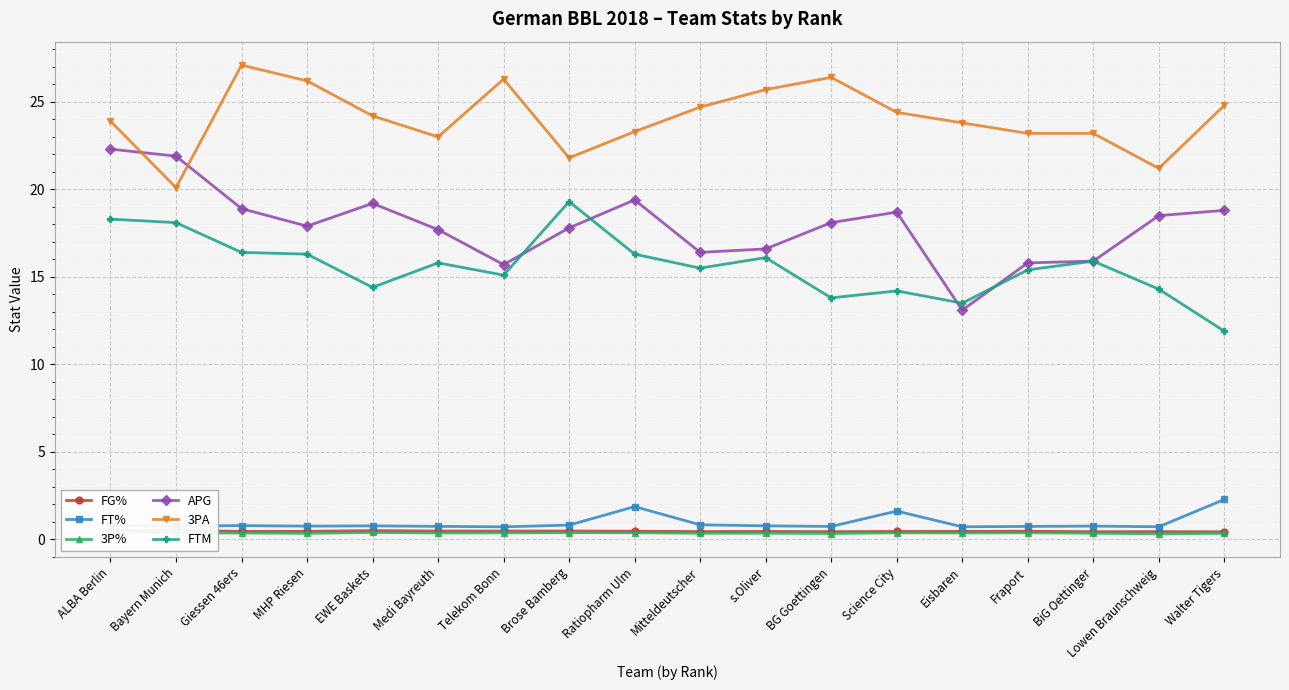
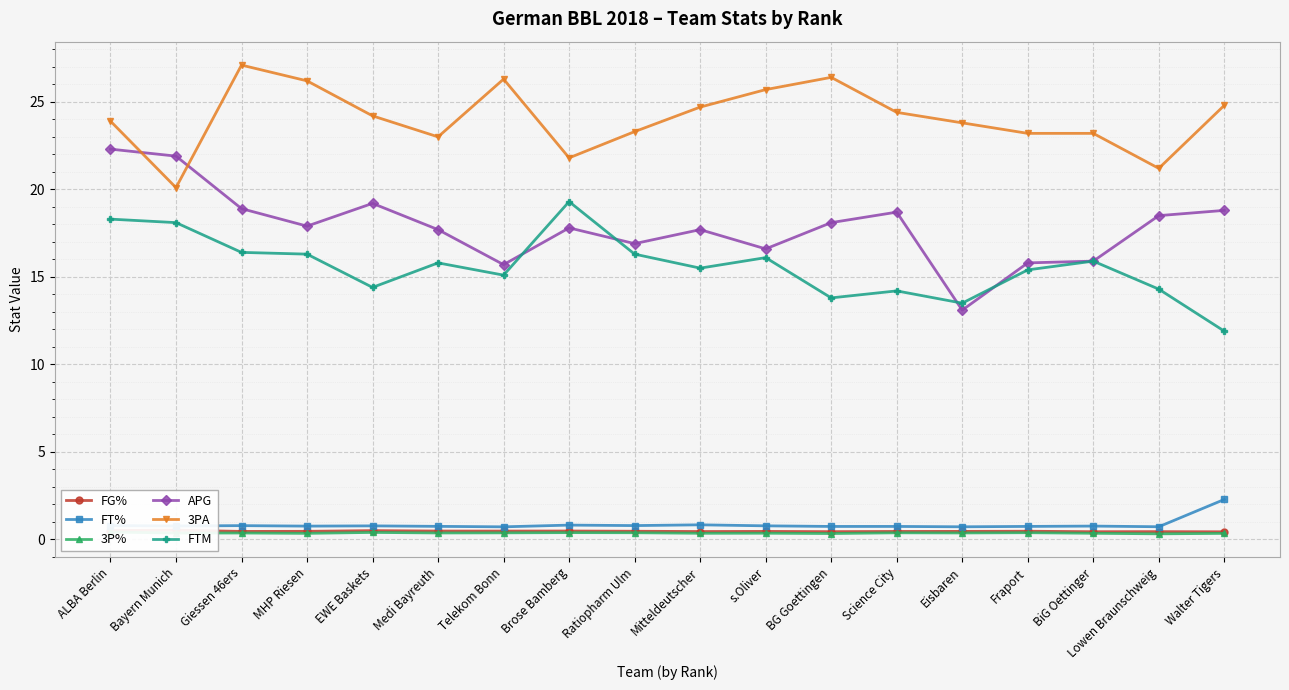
  {
    "FT%": {
      "Giessen 46ers": 0.8,
      "MHP Riesen": 0.8,
      "EWE Baskets": 0.8,
      "Medi Bayreuth": 0.7,
      "Telekom Bonn": 0.7,
      "Brose Bamberg": 0.8,
-     "Ratiopharm Ulm": 1.9,
+     "Ratiopharm Ulm": 0.8,
      "Mitteldeutscher": 0.8,
      "s.Oliver": 0.8,
      "BG Goettingen": 0.7,
-     "Science City": 1.6,
+     "Science City": 0.7,
      "Eisbaren": 0.7,
      "Fraport": 0.7,
      "BiG Oettinger": 0.8,
      "Lowen Braunschweig": 0.7,
      "Walter Tigers": 2.3
    },
    "APG": {
      "ALBA Berlin": 22.3,
      "Bayern Munich": 21.9,
      "Giessen 46ers": 18.9,
      "MHP Riesen": 17.9,
      "EWE Baskets": 19.2,
      "Medi Bayreuth": 17.7,
      "Telekom Bonn": 15.7,
      "Brose Bamberg": 17.8,
-     "Ratiopharm Ulm": 19.4,
-     "Mitteldeutscher": 16.4,
+     "Ratiopharm Ulm": 16.9,
+     "Mitteldeutscher": 17.7,
      "s.Oliver": 16.6,
      "BG Goettingen": 18.1,
      "Science City": 18.7,
      "Eisbaren": 13.1,
      "Fraport": 15.8,
      "Lowen Braunschweig": 18.5,
      "Walter Tigers": 18.8
    },
    "3PA": {
      "ALBA Berlin": 23.9,
      "Bayern Munich": 20.1,
      "Giessen 46ers": 27.1,
      "MHP Riesen": 26.2,
      "EWE Baskets": 24.2,
      "Medi Bayreuth": 23.0,
      "Telekom Bonn": 26.3,
      "Brose Bamberg": 21.8,
      "Ratiopharm Ulm": 23.3,
      "Mitteldeutscher": 24.7,
      "s.Oliver": 25.7,
      "BG Goettingen": 26.4,
      "Science City": 24.4,
      "Eisbaren": 23.8,
      "Fraport": 23.2,
      "BiG Oettinger": 23.2,
      "Lowen Braunschweig": 21.2,
      "Walter Tigers": 24.8
    }
  }
